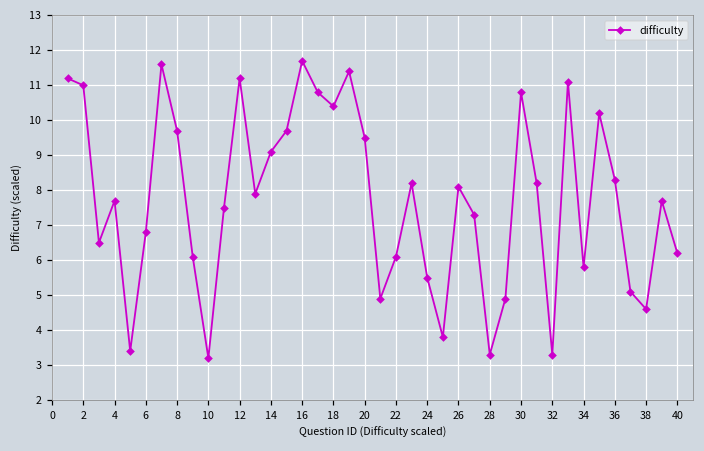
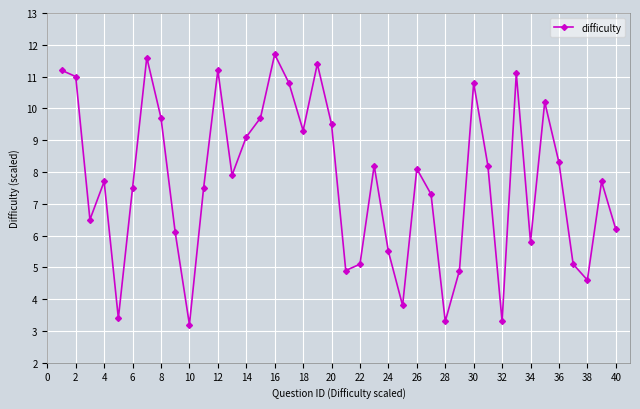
  {
    "2": 11.0,
    "4": 7.7,
-   "6": 6.8,
+   "6": 7.5,
    "8": 9.7,
    "10": 3.2,
    "12": 11.2,
    "14": 9.1,
    "16": 11.7,
-   "18": 10.4,
+   "18": 9.3,
    "20": 9.5,
-   "22": 6.1,
+   "22": 5.1,
    "24": 5.5,
    "26": 8.1,
    "28": 3.3,
    "30": 10.8,
    "32": 3.3,
    "34": 5.8,
    "36": 8.3,
    "38": 4.6,
    "40": 6.2
  }
